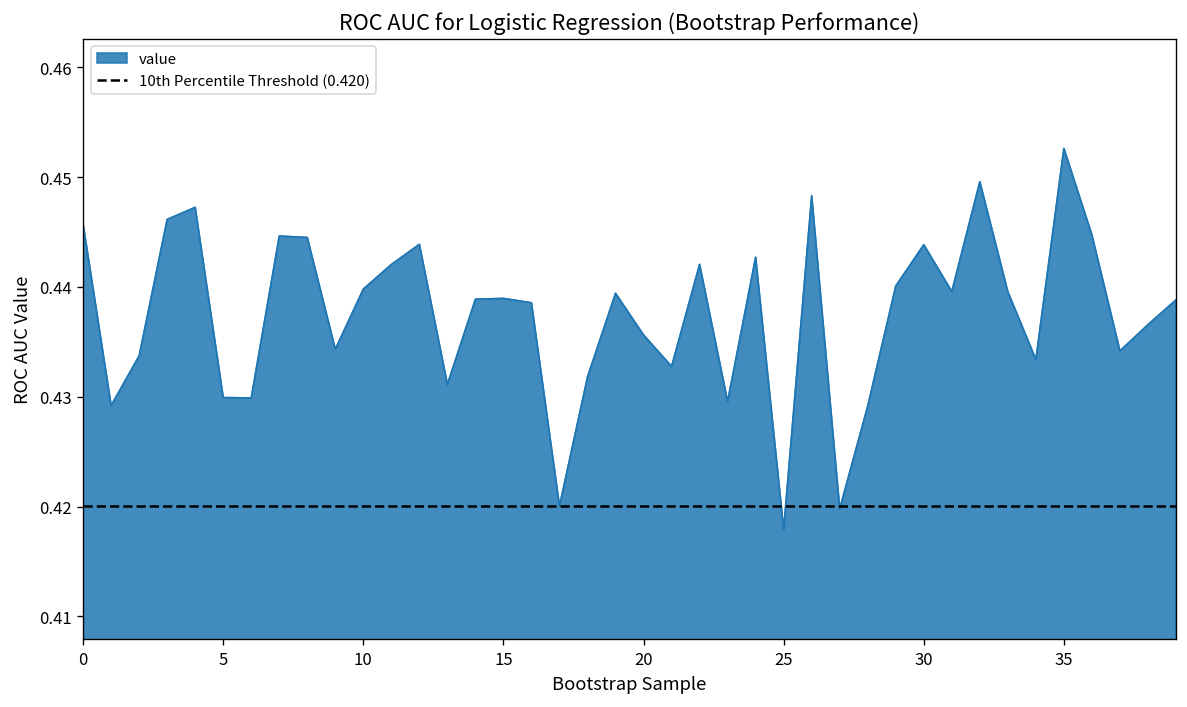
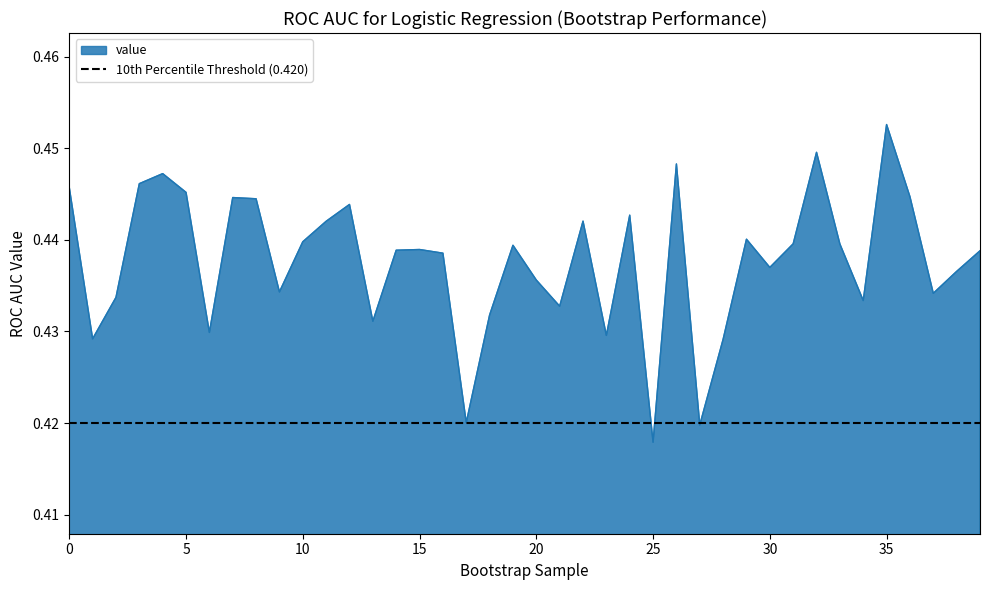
  {
    "0": 0.446,
-   "5": 0.430,
+   "5": 0.445,
    "10": 0.440,
    "15": 0.439,
    "20": 0.436,
    "25": 0.418,
-   "30": 0.444,
+   "30": 0.437,
    "35": 0.453
  }
